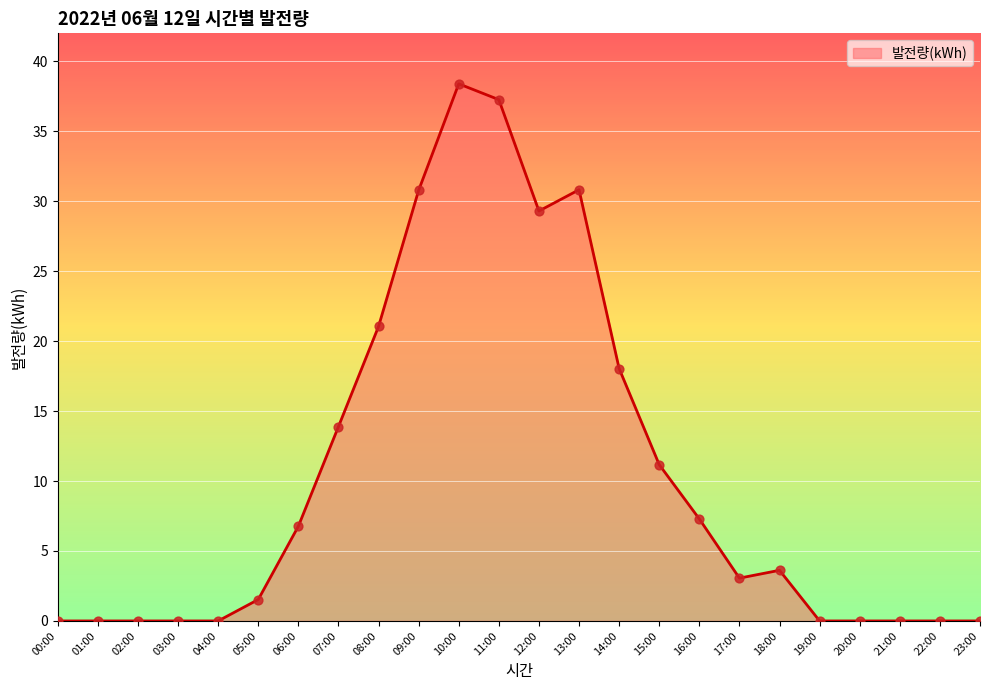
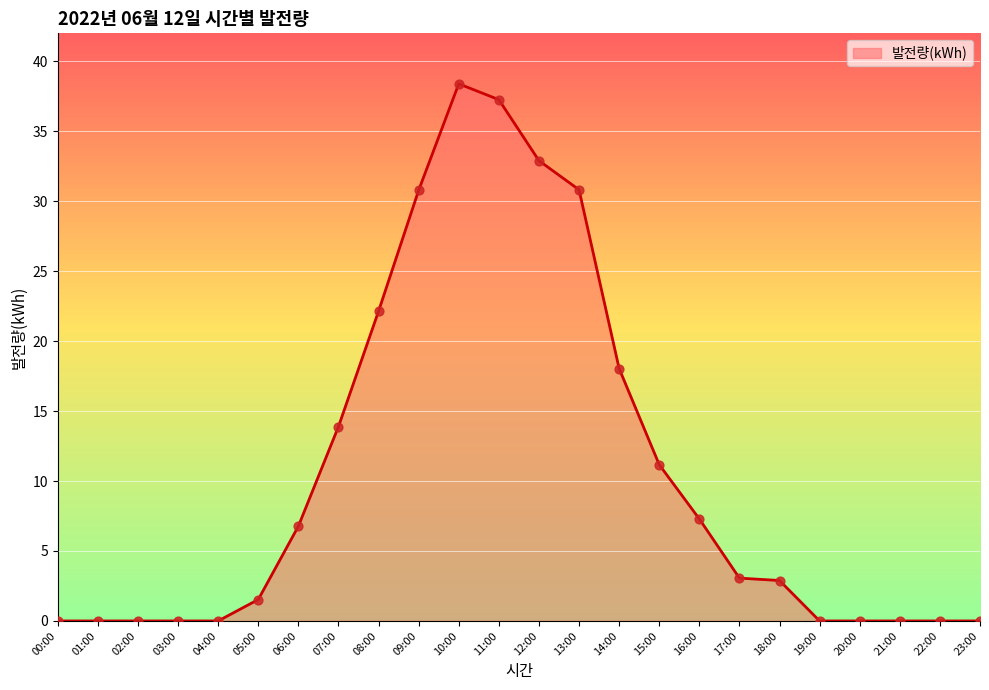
  {
    "00:00": 0.0,
    "01:00": 0.0,
    "02:00": 0.0,
    "03:00": 0.0,
    "04:00": 0.0,
    "05:00": 1.5,
    "06:00": 6.8,
    "07:00": 13.9,
-   "08:00": 21.1,
+   "08:00": 22.1,
    "09:00": 30.8,
    "10:00": 38.4,
    "11:00": 37.3,
-   "12:00": 29.3,
+   "12:00": 32.9,
    "13:00": 30.8,
    "14:00": 18.0,
    "15:00": 11.2,
    "16:00": 7.3,
    "17:00": 3.1,
-   "18:00": 3.6,
+   "18:00": 2.9,
    "19:00": 0.0,
    "20:00": 0.0,
    "21:00": 0.0,
    "22:00": 0.0,
    "23:00": 0.0
  }
